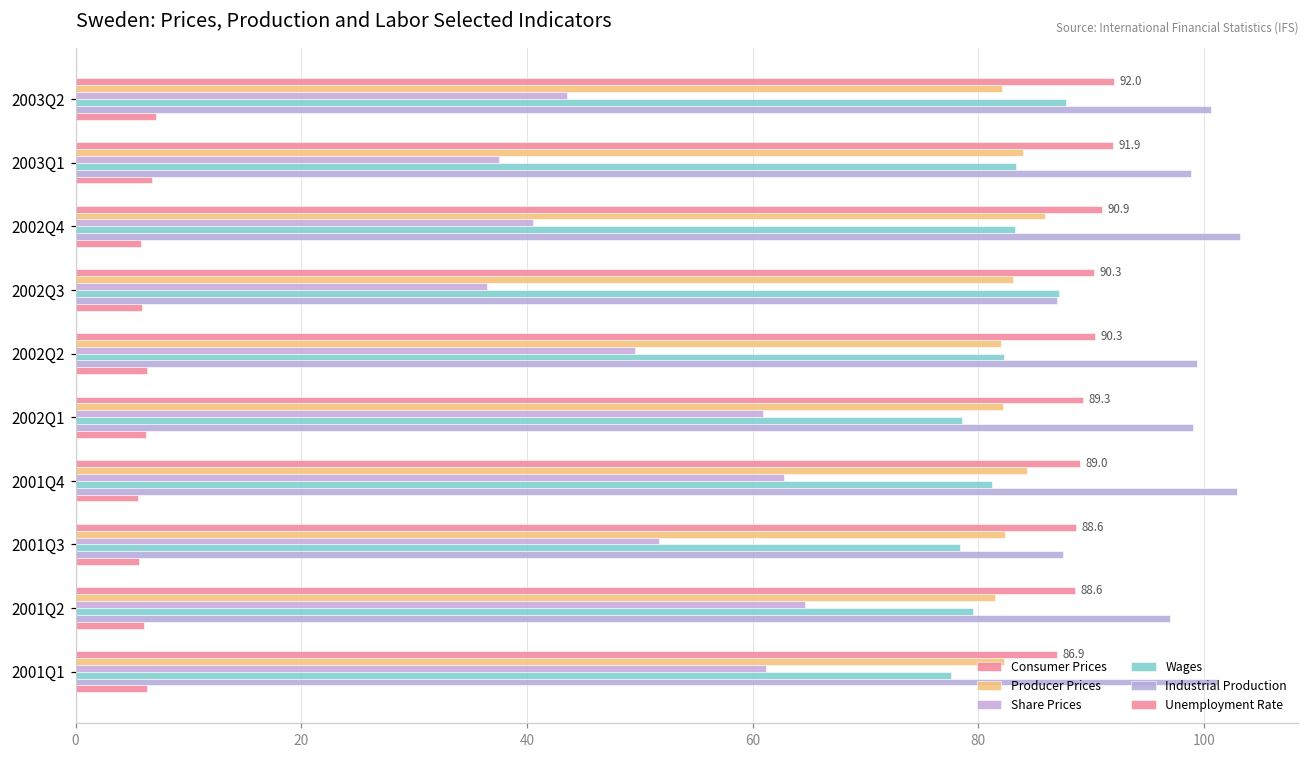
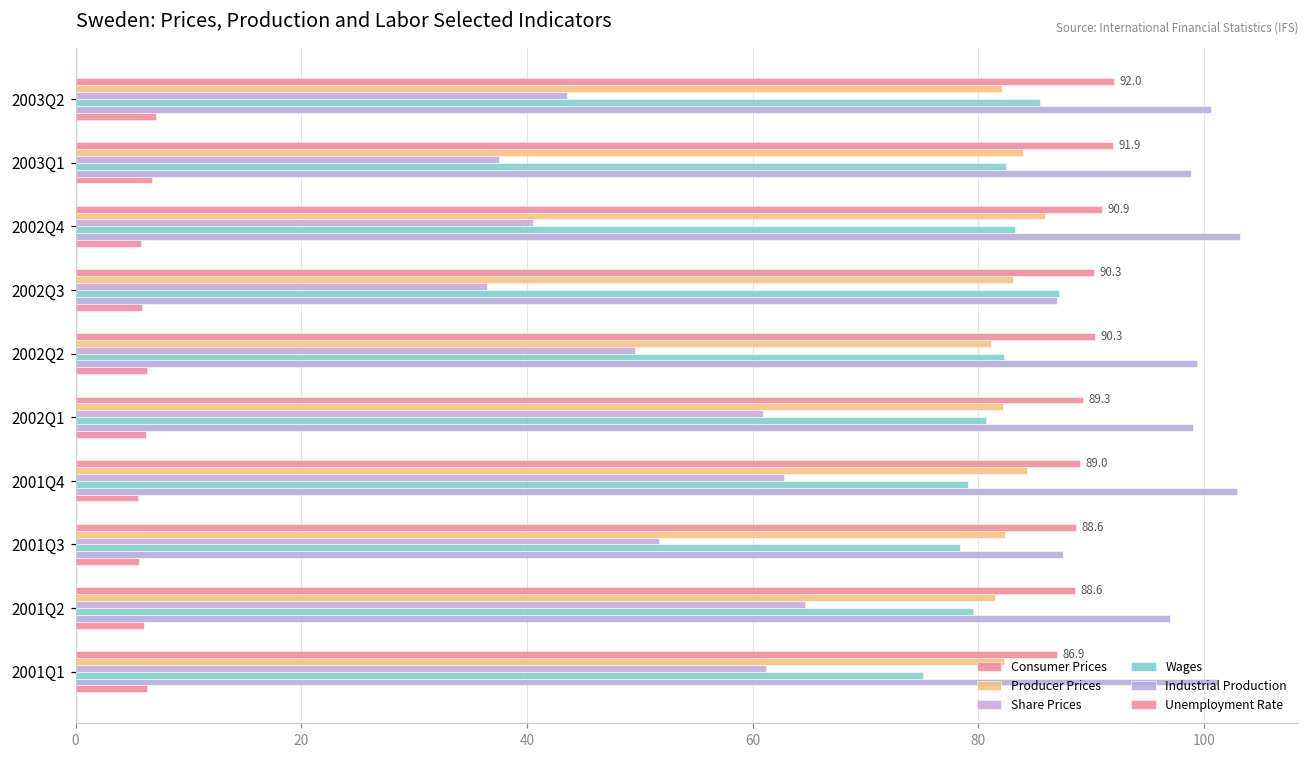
  {
    "Producer Prices": {
      "2003Q2": 82.1,
      "2003Q1": 84.0,
      "2002Q4": 85.9,
      "2002Q3": 83.1,
-     "2002Q2": 82.0,
+     "2002Q2": 81.2,
      "2002Q1": 82.2,
      "2001Q4": 84.3,
      "2001Q3": 82.4,
      "2001Q2": 81.5,
      "2001Q1": 82.3
    },
    "Wages": {
-     "2003Q2": 87.7,
-     "2003Q1": 83.3,
+     "2003Q2": 85.4,
+     "2003Q1": 82.5,
      "2002Q4": 83.3,
      "2002Q3": 87.2,
      "2002Q2": 82.3,
-     "2002Q1": 78.6,
-     "2001Q4": 81.2,
+     "2002Q1": 80.7,
+     "2001Q4": 79.1,
      "2001Q3": 78.4,
      "2001Q2": 79.6,
-     "2001Q1": 77.5
+     "2001Q1": 75.1
    }
  }
